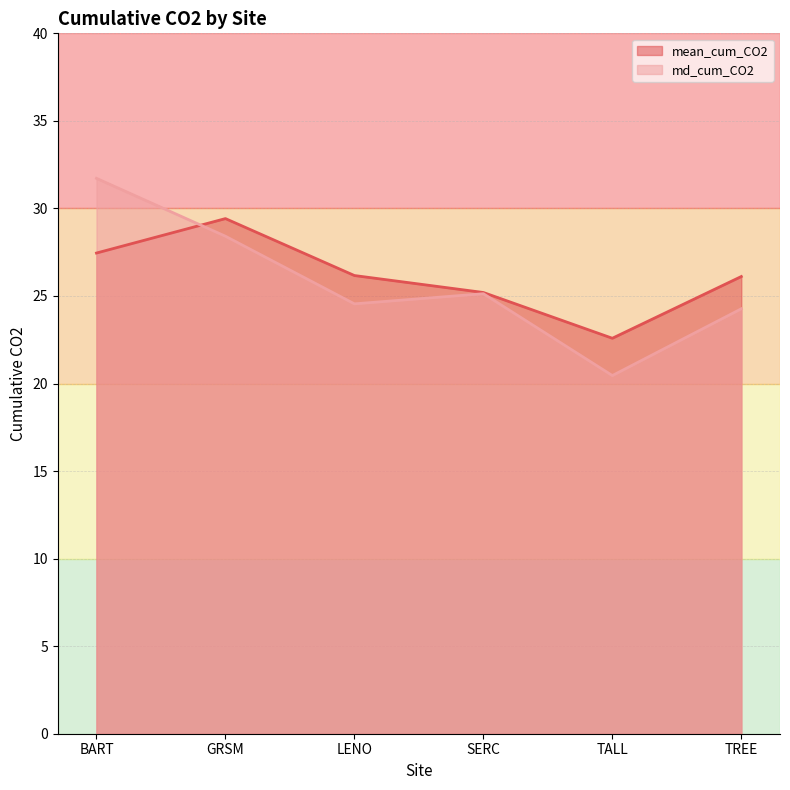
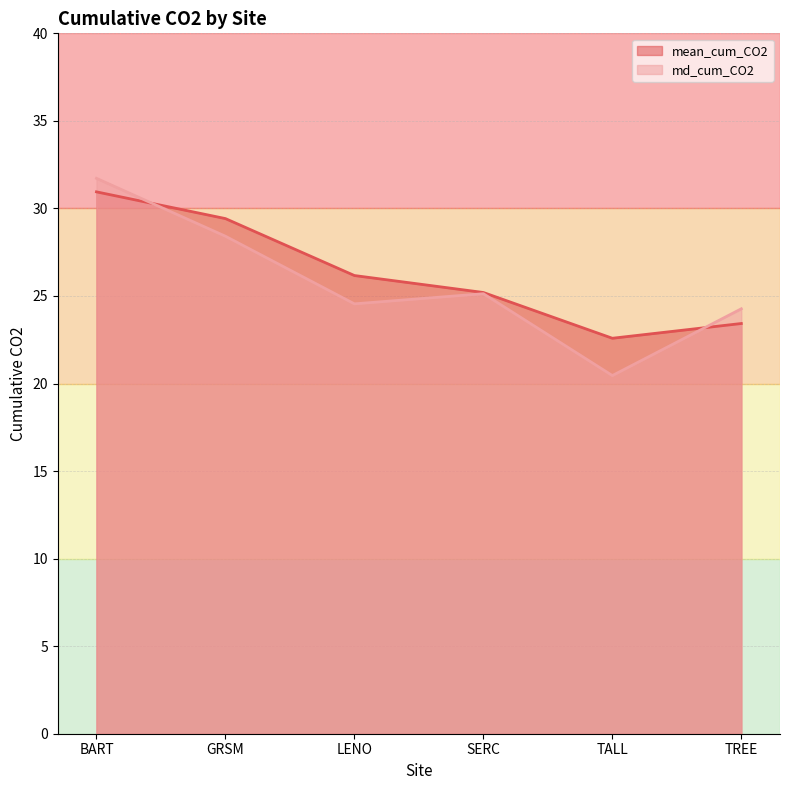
  {
    "mean_cum_CO2": {
-     "BART": 27.5,
+     "BART": 30.9,
      "GRSM": 29.4,
      "LENO": 26.2,
      "TALL": 22.6,
-     "TREE": 26.1
+     "TREE": 23.4
    },
    "md_cum_CO2": {
      "BART": 31.7,
      "GRSM": 28.4,
      "LENO": 24.6,
      "TALL": 20.5,
      "TREE": 24.3
    }
  }
